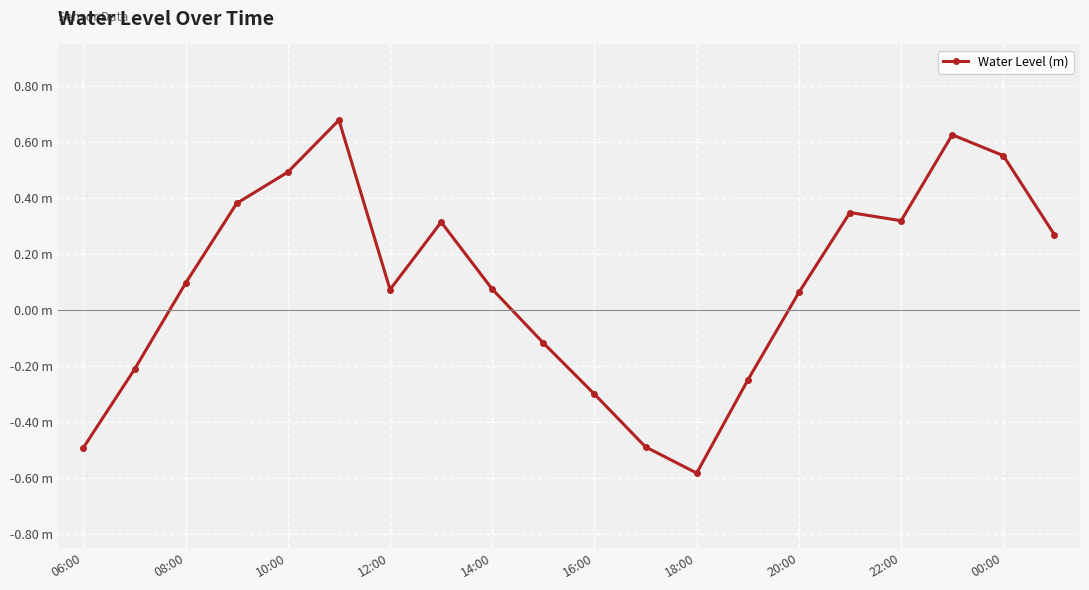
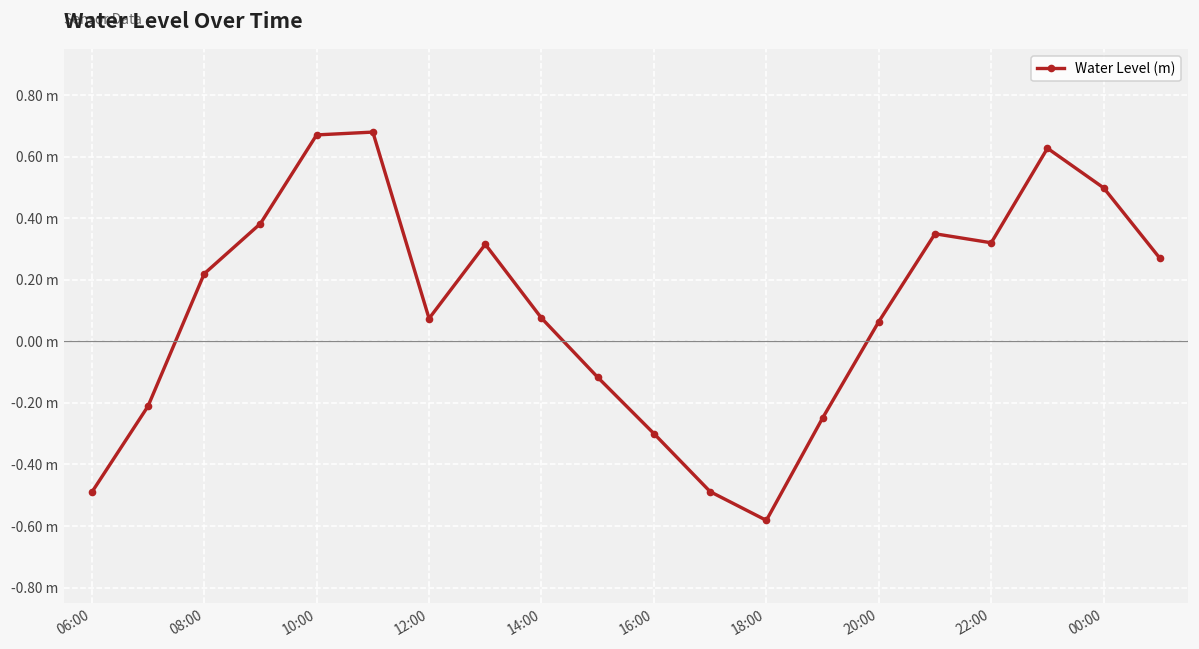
  {
    "06:00": "-0.49 m",
-   "08:00": "0.10 m",
-   "10:00": "0.49 m",
+   "08:00": "0.22 m",
+   "10:00": "0.67 m",
    "12:00": "0.07 m",
    "14:00": "0.08 m",
    "16:00": "-0.30 m",
    "18:00": "-0.58 m",
    "20:00": "0.06 m",
    "22:00": "0.32 m",
-   "00:00": "0.55 m"
+   "00:00": "0.50 m"
  }
